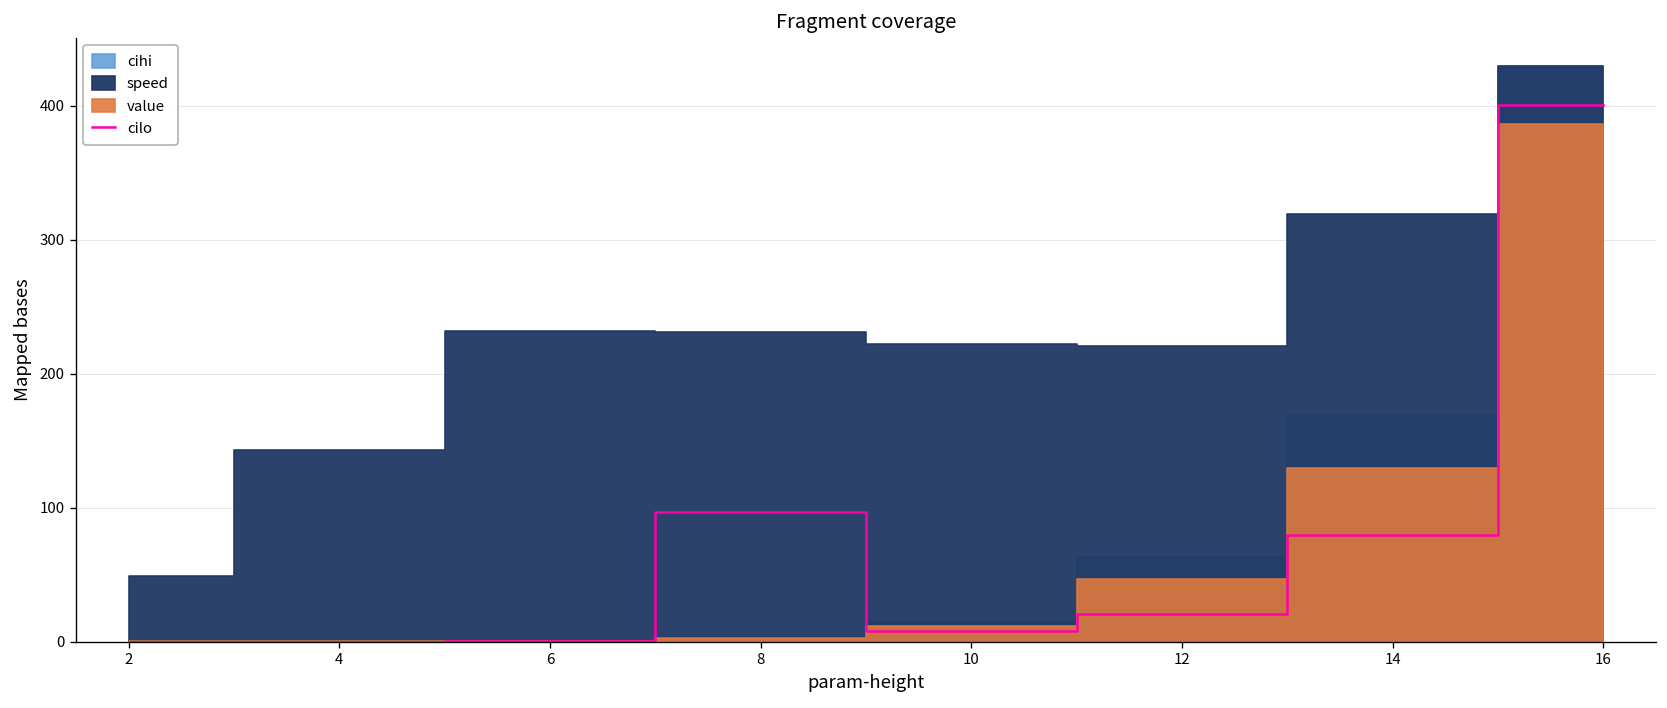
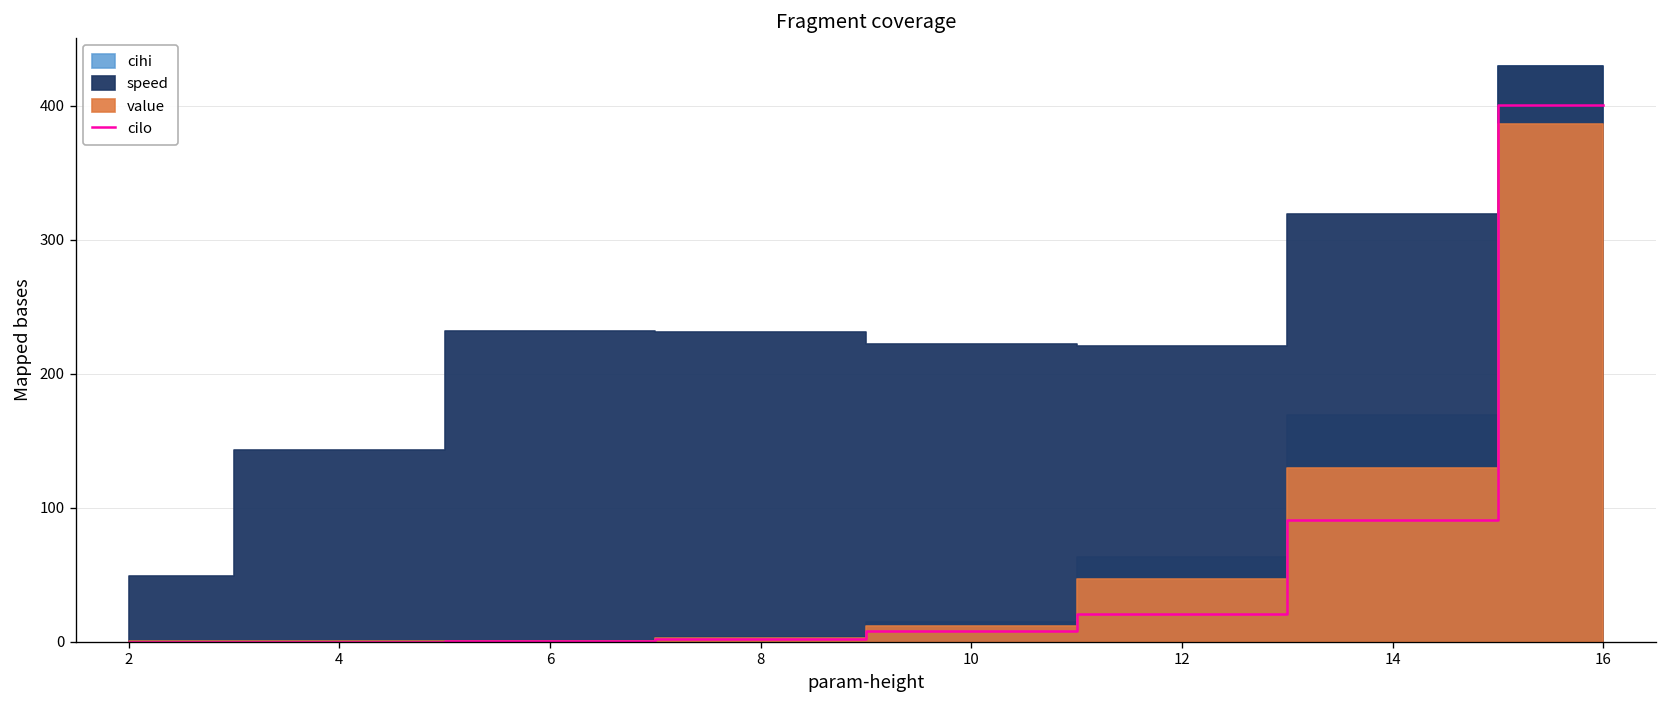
  {
    "cilo": {
      "4": 0,
      "6": 1,
-     "8": 97,
+     "8": 2,
      "10": 8,
      "12": 21,
-     "14": 79,
+     "14": 91,
      "16": 401
    }
  }
